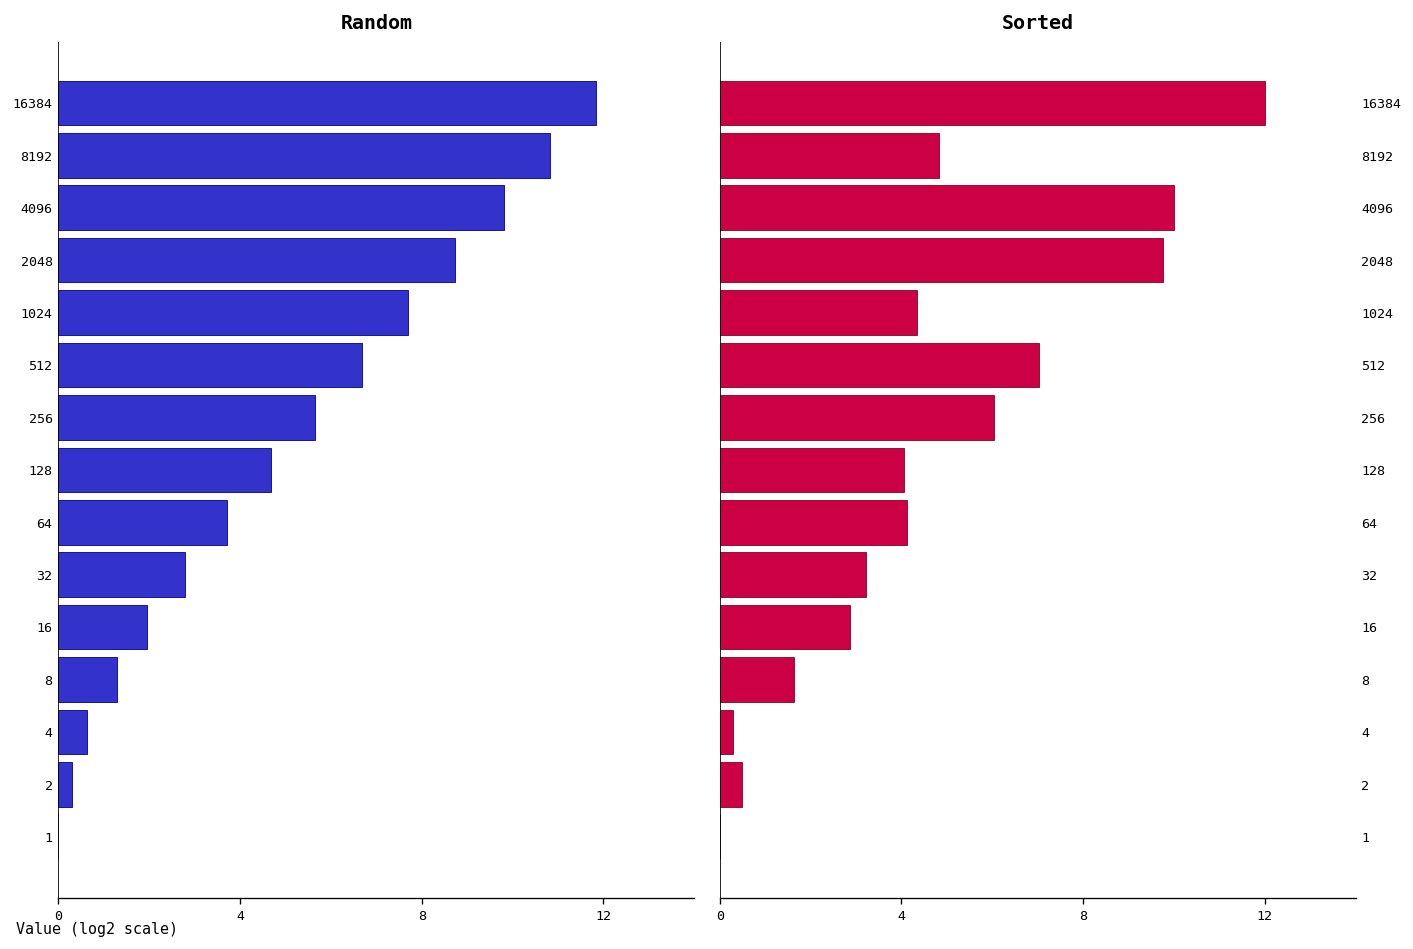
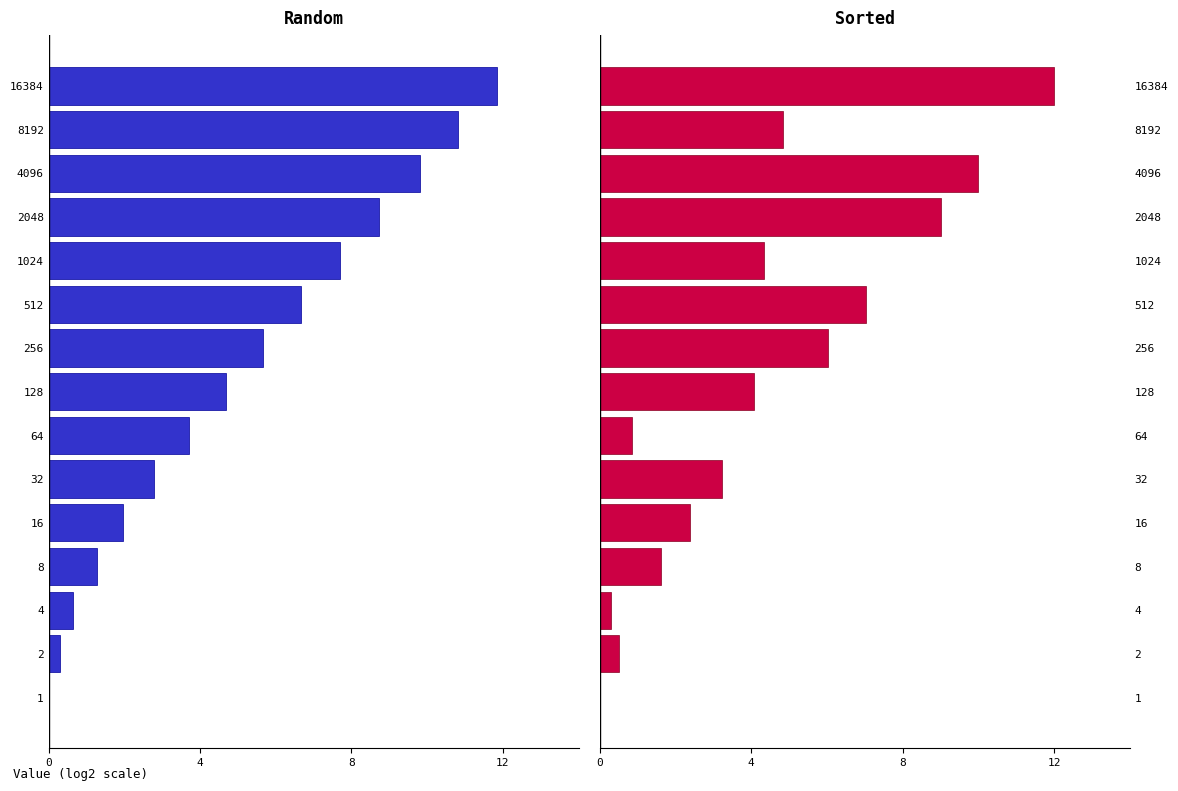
  {
    "Sorted": {
      "16384": 12.0,
      "8192": 4.8,
      "4096": 10.0,
-     "2048": 9.8,
+     "2048": 9.0,
      "1024": 4.3,
      "512": 7.0,
      "256": 6.0,
      "128": 4.1,
-     "64": 4.1,
+     "64": 0.9,
      "32": 3.2,
-     "16": 2.9,
+     "16": 2.4,
      "8": 1.6,
      "4": 0.3,
      "2": 0.5,
      "1": 0.0
    }
  }
